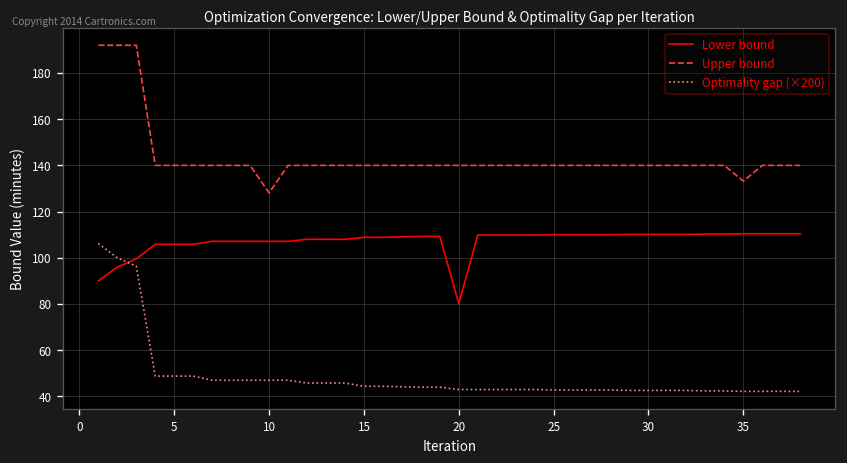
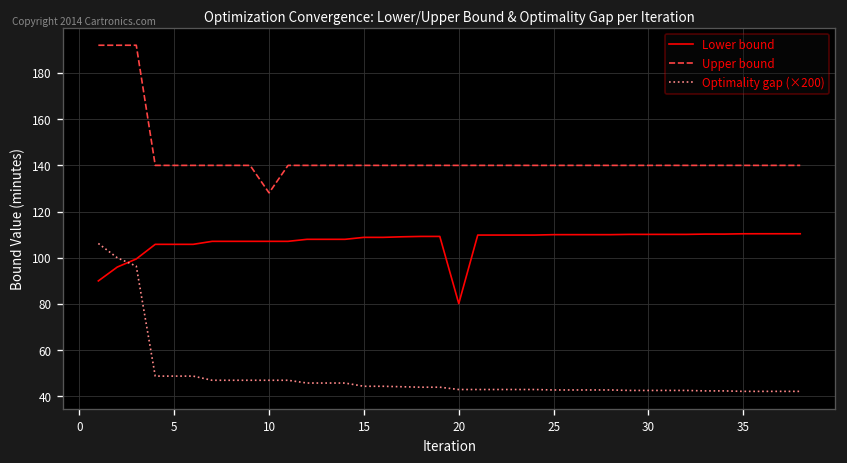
  {
    "Lower bound": {
      "5": 106,
      "10": 107,
      "15": 109,
      "20": 80,
      "25": 110,
      "30": 110,
      "35": 110
    },
    "Upper bound": {
      "5": 140,
      "10": 128,
      "15": 140,
      "20": 140,
      "25": 140,
      "30": 140,
-     "35": 133
+     "35": 140
    },
    "Optimality gap (×200)": {
      "5": 49,
      "10": 47,
      "15": 44,
      "20": 43,
      "25": 43,
      "30": 43,
      "35": 42
    }
  }
